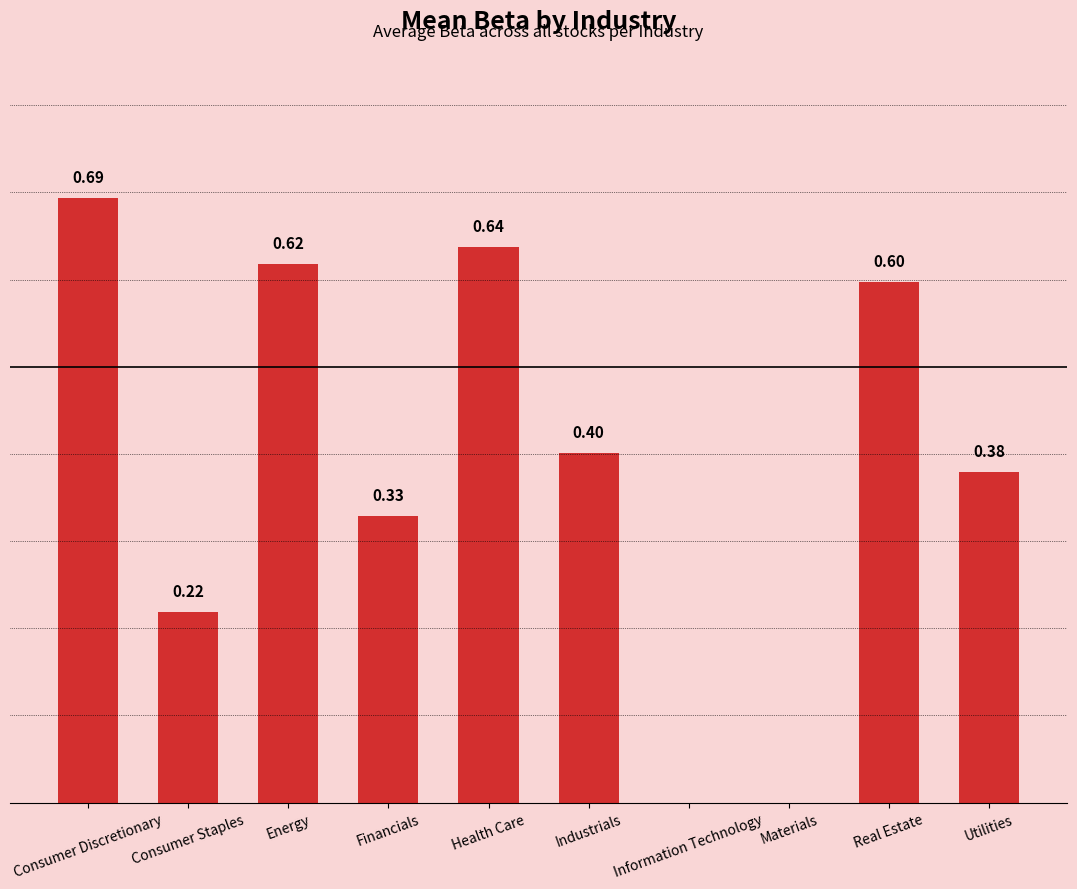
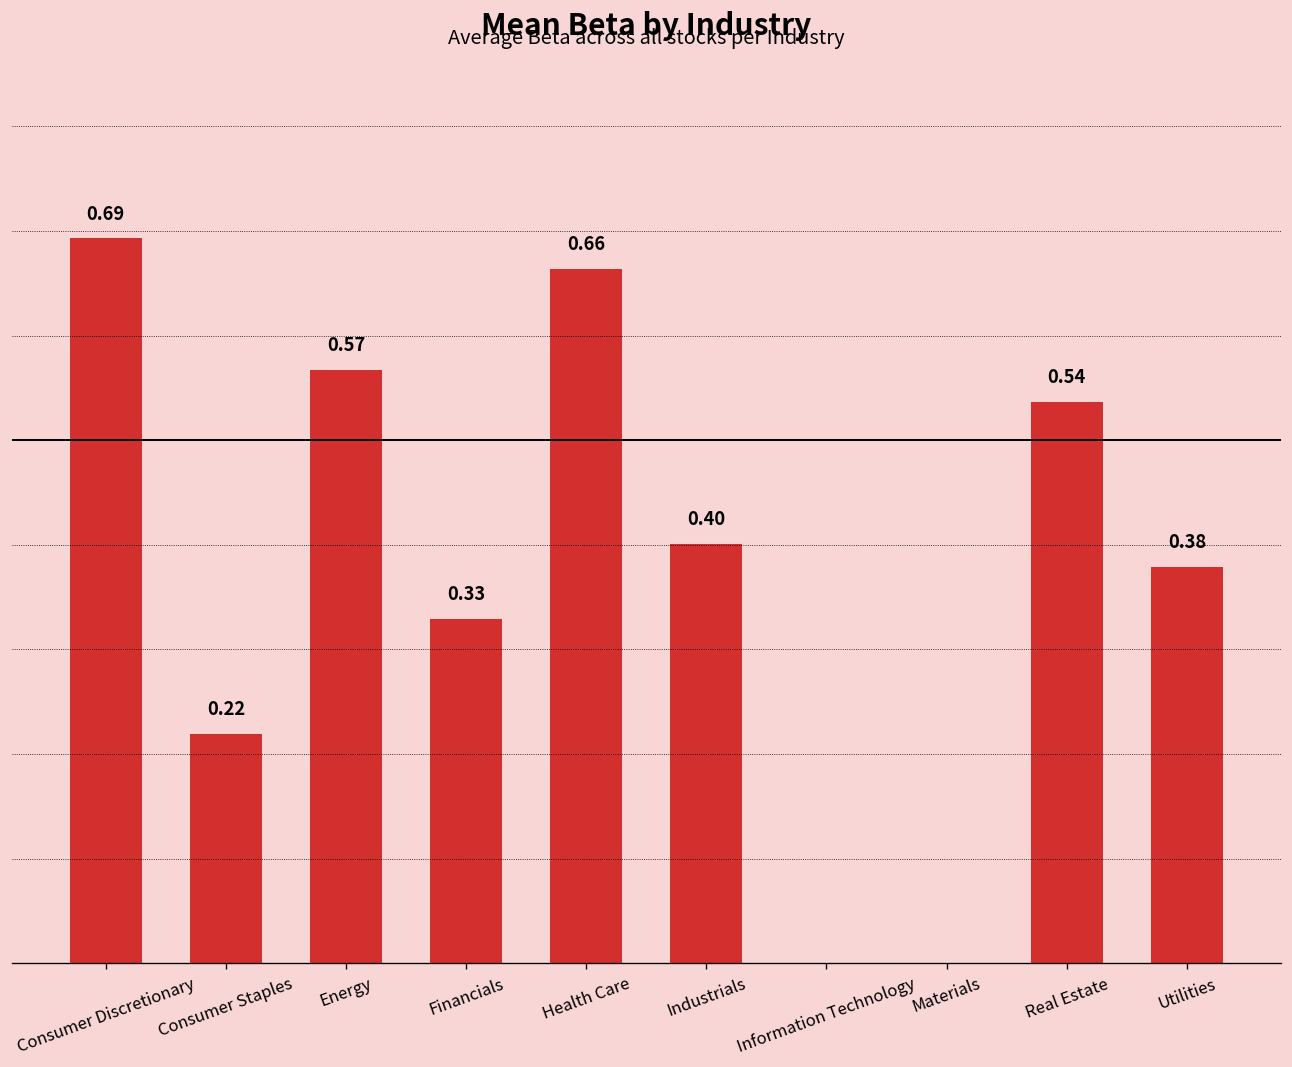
  {
    "Consumer Discretionary": 0.69,
    "Consumer Staples": 0.22,
-   "Energy": 0.62,
+   "Energy": 0.57,
    "Financials": 0.33,
-   "Health Care": 0.64,
+   "Health Care": 0.66,
    "Industrials": 0.40,
-   "Real Estate": 0.60,
+   "Real Estate": 0.54,
    "Utilities": 0.38
  }
